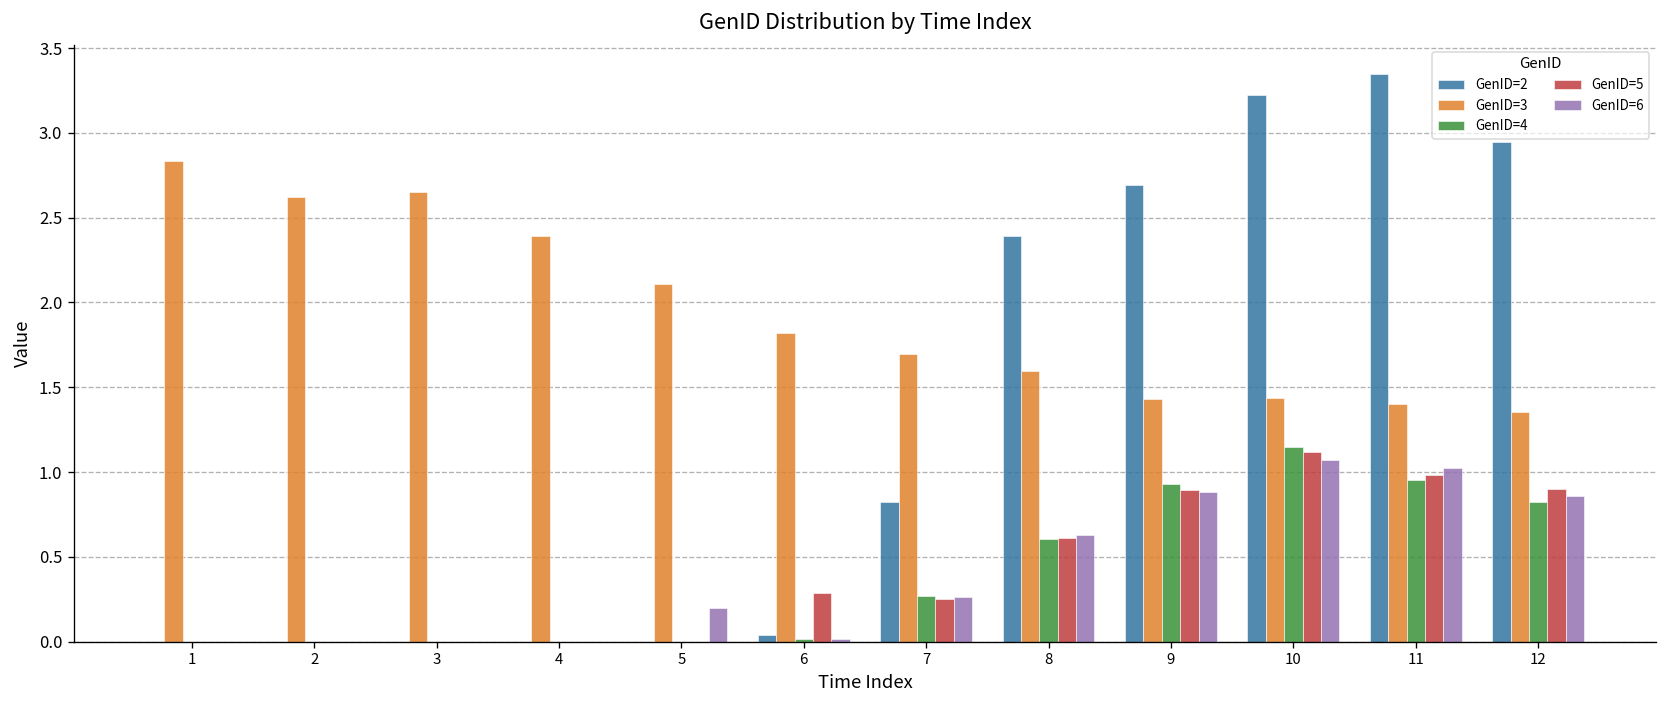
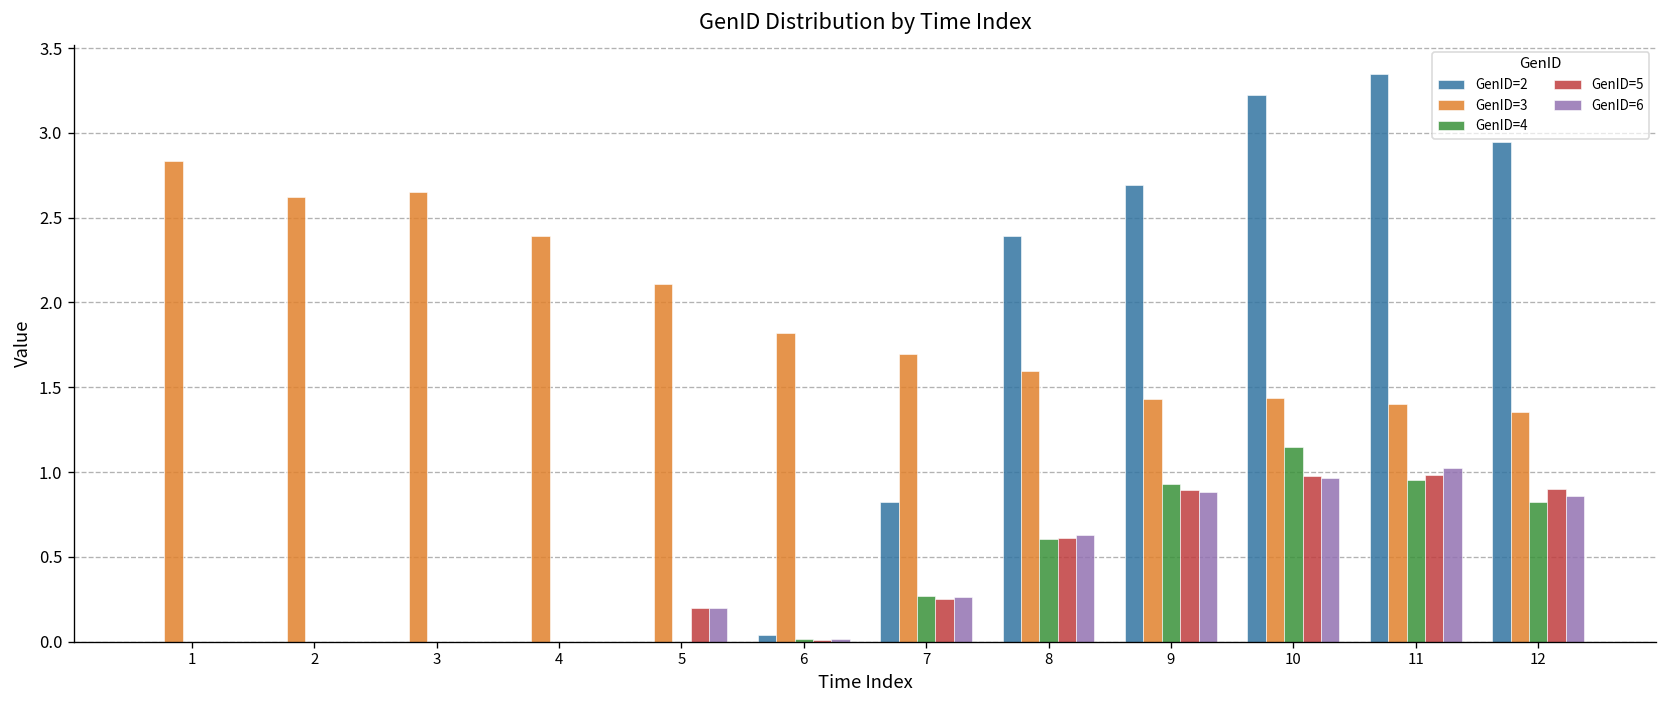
  {
    "GenID=2": {
      "3": 0.00,
      "4": 0.00,
      "5": 0.00,
      "6": 0.04,
      "7": 0.82,
      "8": 2.39,
      "9": 2.70,
      "10": 3.22,
      "11": 3.35,
      "12": 2.94
    },
    "GenID=3": {
      "1": 2.84,
      "2": 2.62,
      "3": 2.65,
      "4": 2.39,
      "5": 2.11,
      "6": 1.82,
      "7": 1.70,
      "8": 1.60,
      "9": 1.43,
      "10": 1.44,
      "11": 1.40,
      "12": 1.35
    },
    "GenID=4": {
      "3": 0.00,
      "4": 0.00,
      "5": 0.00,
      "7": 0.27,
      "8": 0.60,
      "9": 0.93,
      "10": 1.15,
      "11": 0.95,
      "12": 0.82
    },
    "GenID=5": {
      "3": 0.00,
      "4": 0.00,
-     "5": 0.0,
-     "6": 0.29,
+     "5": 0.2,
+     "6": 0.01,
      "7": 0.25,
      "8": 0.61,
      "9": 0.89,
-     "10": 1.12,
+     "10": 0.98,
      "11": 0.98,
      "12": 0.90
    },
    "GenID=6": {
      "3": 0.00,
      "4": 0.00,
      "5": 0.20,
      "7": 0.26,
      "8": 0.63,
      "9": 0.89,
-     "10": 1.07,
+     "10": 0.97,
      "11": 1.02,
      "12": 0.86
    }
  }
